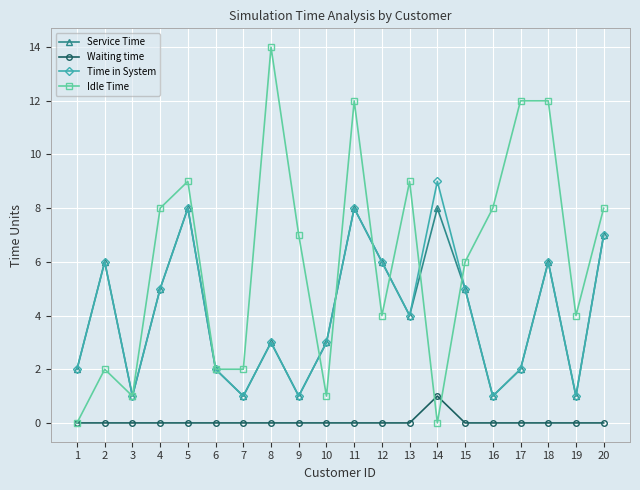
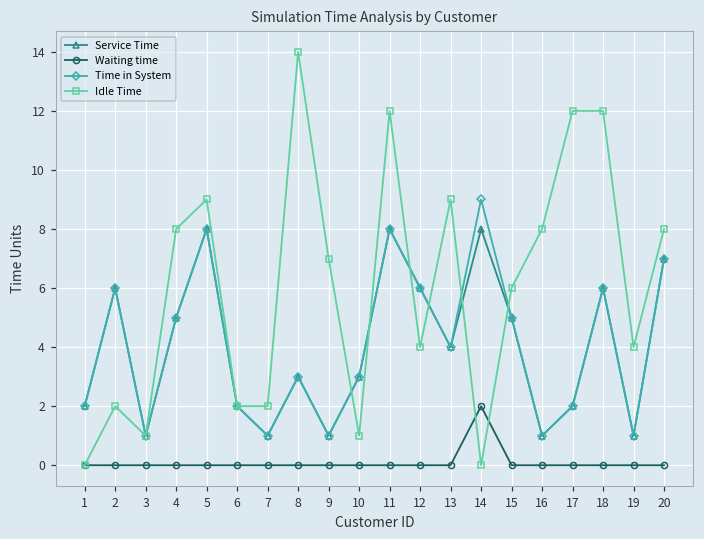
  {
    "Waiting time": {
      "2": 0,
      "3": 0,
      "4": 0,
      "5": 0,
      "6": 0,
      "7": 0,
      "8": 0,
      "9": 0,
      "10": 0,
      "11": 0,
      "12": 0,
      "13": 0,
-     "14": 1,
+     "14": 2,
      "15": 0,
      "16": 0,
      "17": 0,
      "18": 0,
      "19": 0,
      "20": 0
    }
  }
